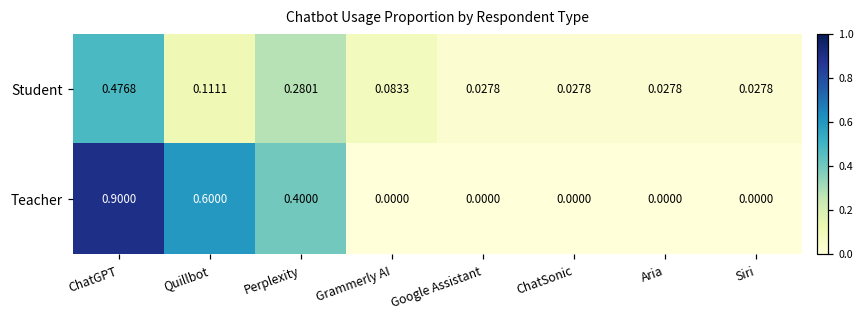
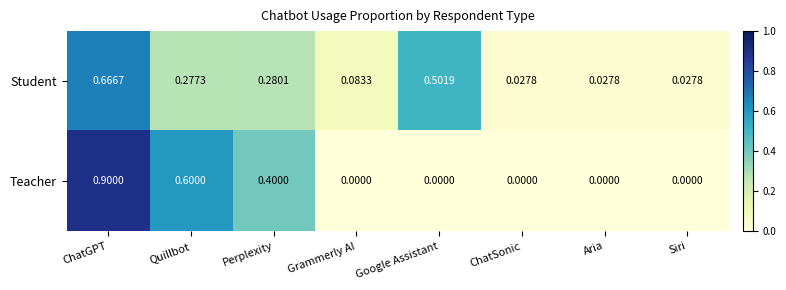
  {
    "Student": {
-     "ChatGPT": 0.4768,
-     "Quillbot": 0.1111,
+     "ChatGPT": 0.6667,
+     "Quillbot": 0.2773,
      "Perplexity": 0.2801,
      "Grammerly AI": 0.0833,
-     "Google Assistant": 0.0278,
+     "Google Assistant": 0.5019,
      "ChatSonic": 0.0278,
      "Aria": 0.0278,
      "Siri": 0.0278
    },
    "Teacher": {
      "ChatGPT": 0.9000,
      "Quillbot": 0.6000,
      "Perplexity": 0.4000,
      "Grammerly AI": 0.0000,
      "Google Assistant": 0.0000,
      "ChatSonic": 0.0000,
      "Aria": 0.0000,
      "Siri": 0.0000
    }
  }
